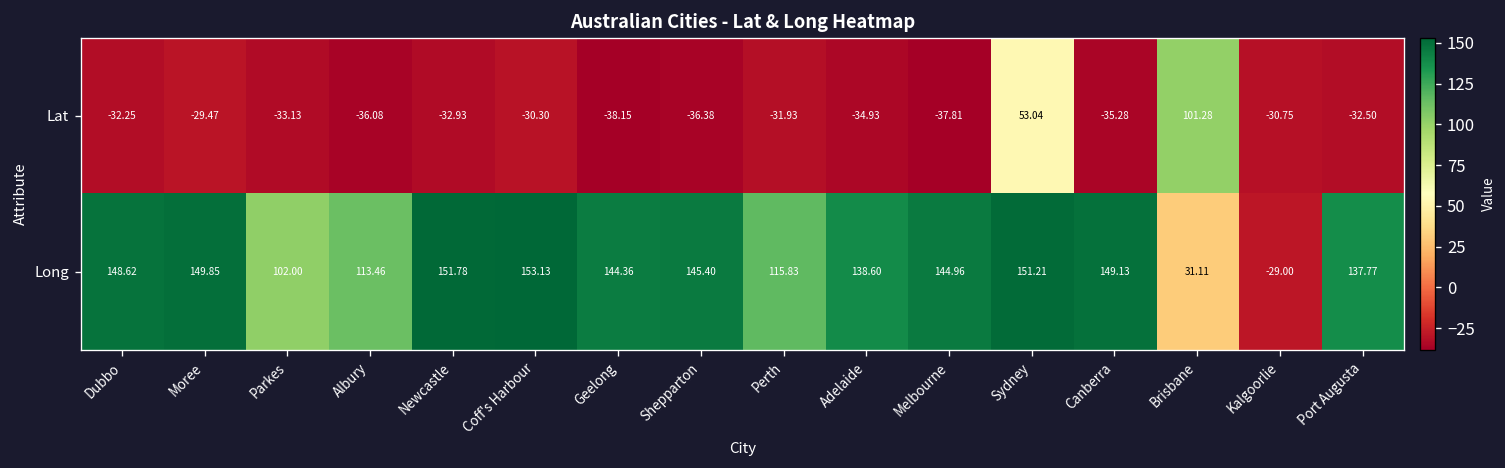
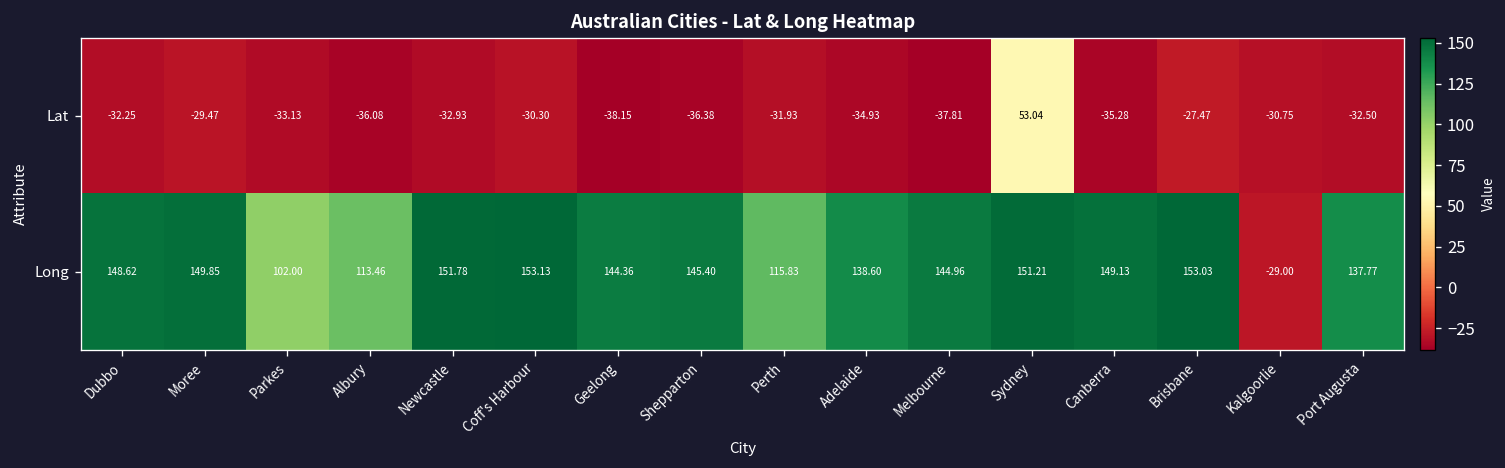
  {
    "Lat": {
      "Dubbo": -32.25,
      "Moree": -29.47,
      "Parkes": -33.13,
      "Albury": -36.08,
      "Newcastle": -32.93,
      "Coff's Harbour": -30.30,
      "Geelong": -38.15,
      "Shepparton": -36.38,
      "Perth": -31.93,
      "Adelaide": -34.93,
      "Melbourne": -37.81,
      "Sydney": 53.04,
      "Canberra": -35.28,
-     "Brisbane": 101.28,
+     "Brisbane": -27.47,
      "Kalgoorlie": -30.75,
      "Port Augusta": -32.50
    },
    "Long": {
      "Dubbo": 148.62,
      "Moree": 149.85,
      "Parkes": 102.00,
      "Albury": 113.46,
      "Newcastle": 151.78,
      "Coff's Harbour": 153.13,
      "Geelong": 144.36,
      "Shepparton": 145.40,
      "Perth": 115.83,
      "Adelaide": 138.60,
      "Melbourne": 144.96,
      "Sydney": 151.21,
      "Canberra": 149.13,
-     "Brisbane": 31.11,
+     "Brisbane": 153.03,
      "Kalgoorlie": -29.00,
      "Port Augusta": 137.77
    }
  }
